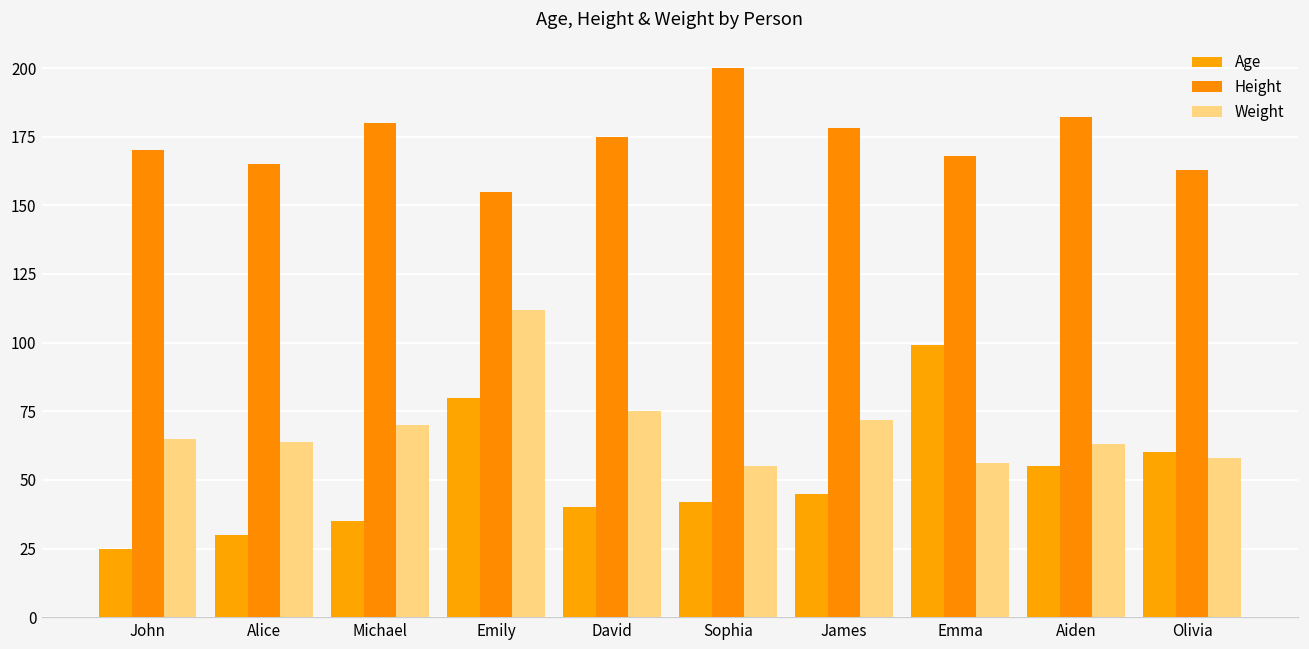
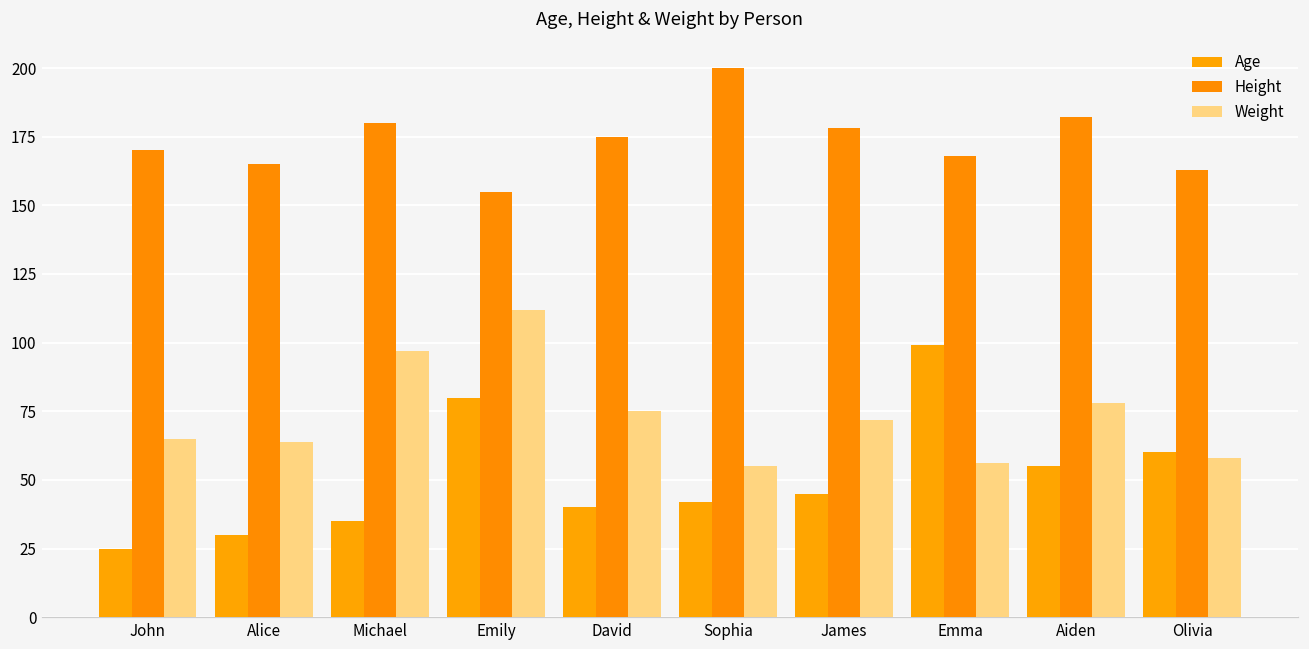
  {
    "Weight": {
      "John": 65,
      "Alice": 64,
-     "Michael": 70,
+     "Michael": 97,
      "Emily": 112,
      "David": 75,
      "Sophia": 55,
      "James": 72,
      "Emma": 56,
-     "Aiden": 63,
+     "Aiden": 78,
      "Olivia": 58
    }
  }
